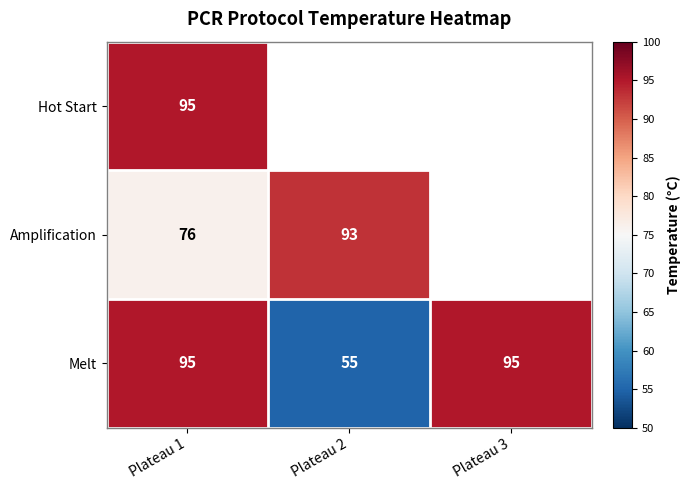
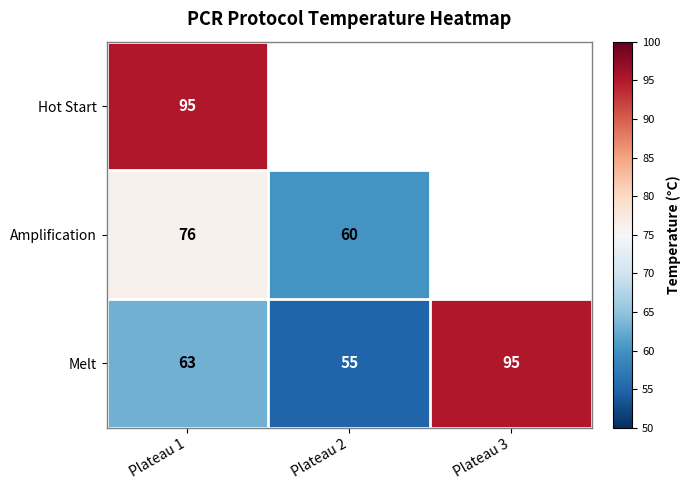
  {
    "Hot Start": {
      "Plateau 1": 95
    },
    "Amplification": {
      "Plateau 1": 76,
-     "Plateau 2": 93
+     "Plateau 2": 60
    },
    "Melt": {
-     "Plateau 1": 95,
+     "Plateau 1": 63,
      "Plateau 2": 55,
      "Plateau 3": 95
    }
  }
